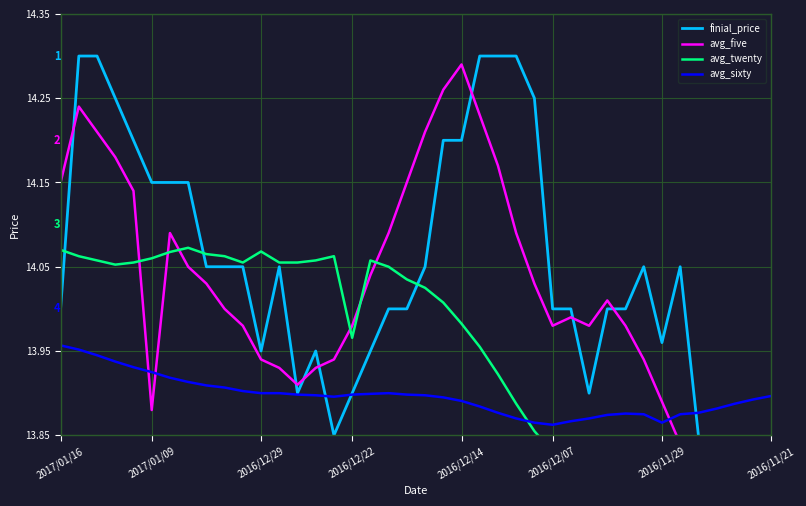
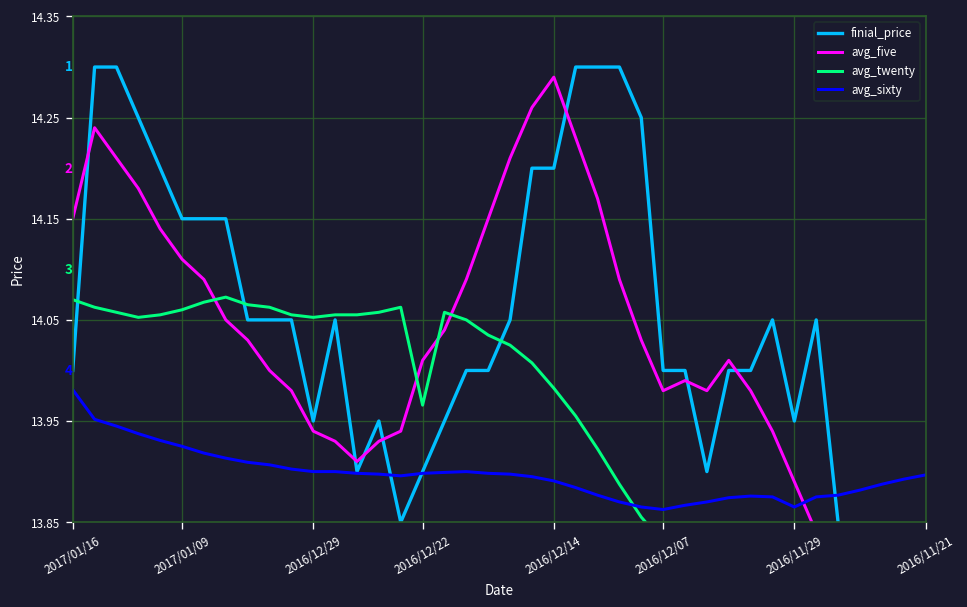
  {
    "finial_price": {
      "2017/01/09": 14.15,
      "2016/12/29": 13.95,
      "2016/12/14": 14.20,
      "2016/12/07": 14.00,
-     "2016/11/29": 13.96
+     "2016/11/29": 13.95
    },
    "avg_five": {
      "2017/01/16": 14.15,
-     "2017/01/09": 13.88,
+     "2017/01/09": 14.11,
      "2016/12/29": 13.94,
-     "2016/12/22": 13.98,
+     "2016/12/22": 14.01,
      "2016/12/14": 14.29,
      "2016/12/07": 13.98,
      "2016/11/29": 13.89
    },
    "avg_twenty": {
      "2017/01/09": 14.06,
-     "2016/12/29": 14.07,
+     "2016/12/29": 14.05,
      "2016/12/22": 13.97,
      "2016/12/14": 13.98
    },
    "avg_sixty": {
-     "2017/01/16": 13.96,
+     "2017/01/16": 13.98,
      "2017/01/09": 13.93,
      "2016/12/29": 13.90,
      "2016/12/14": 13.89,
      "2016/12/07": 13.86,
      "2016/11/29": 13.87,
      "2016/11/21": 13.90
    }
  }
